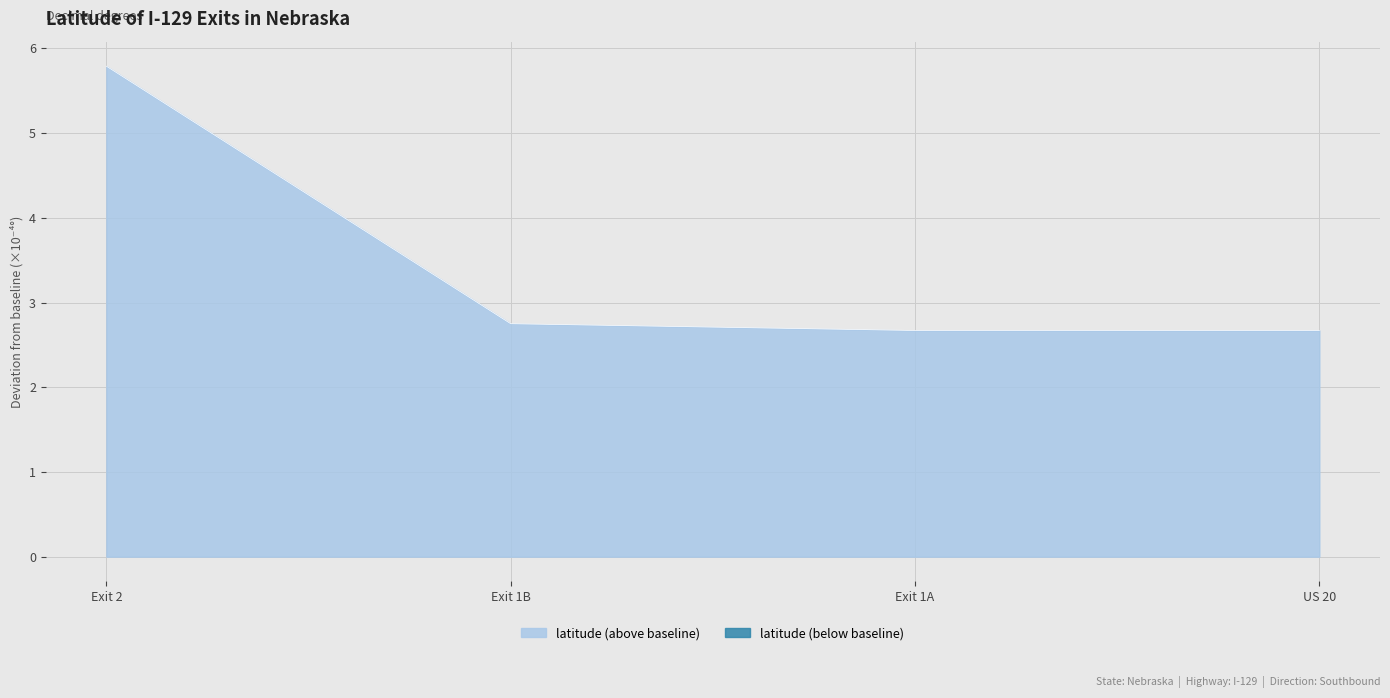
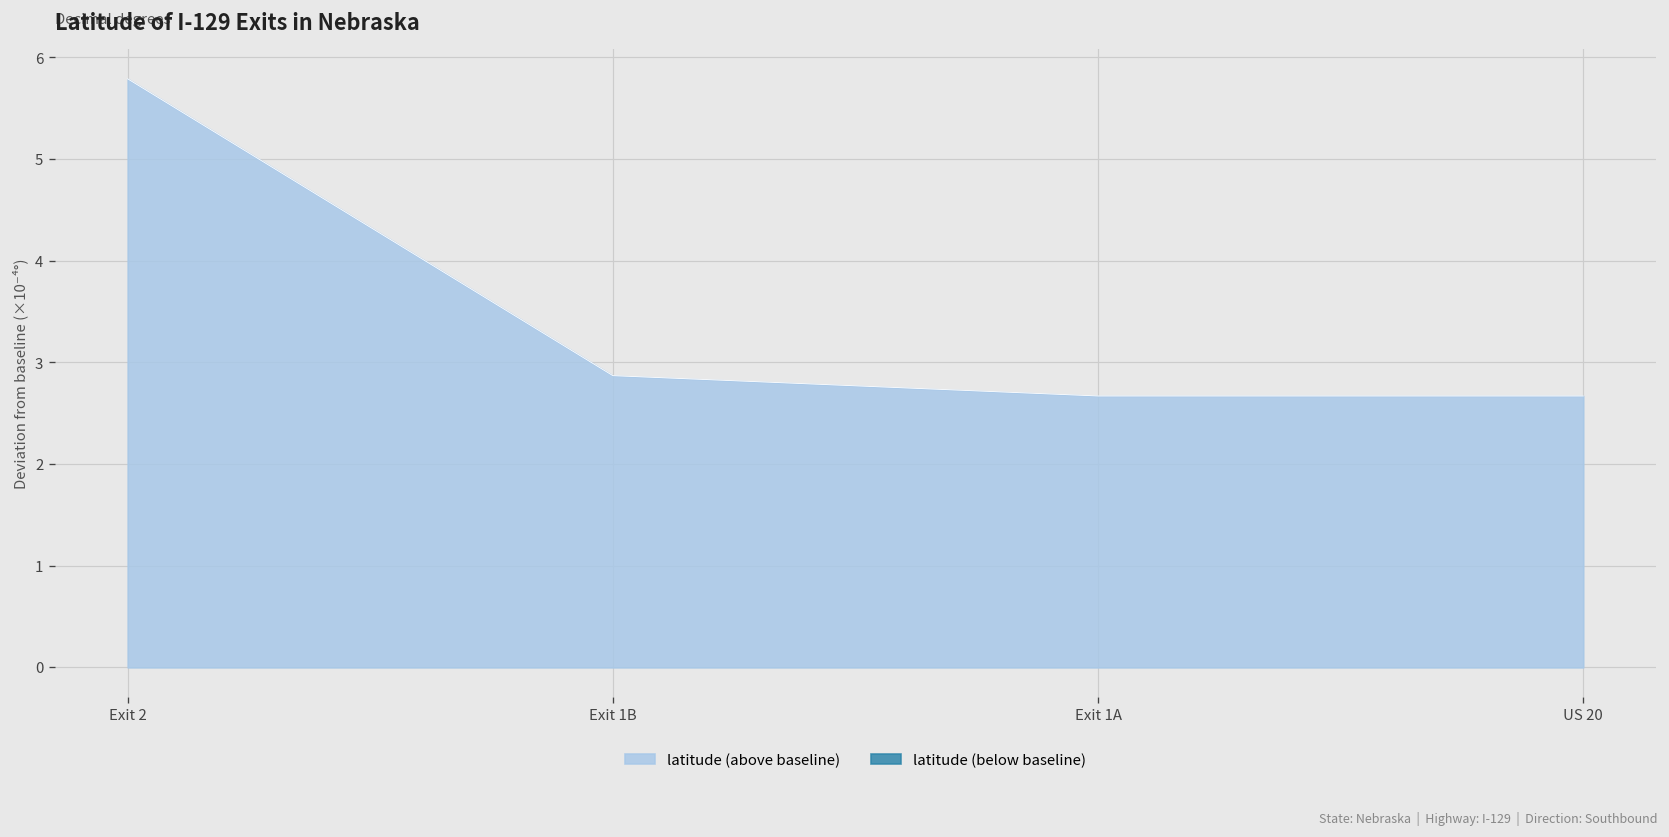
  {
    "Exit 2": 5.8,
-   "Exit 1B": 2.8,
+   "Exit 1B": 2.9,
    "Exit 1A": 2.7,
    "US 20": 2.7
  }
